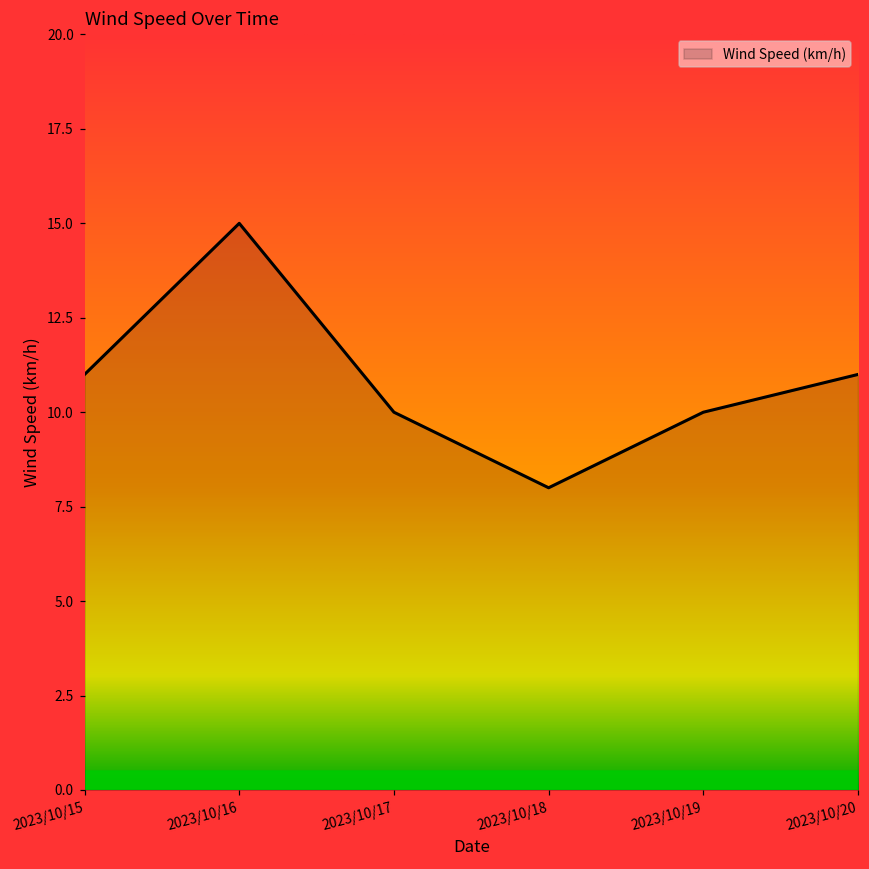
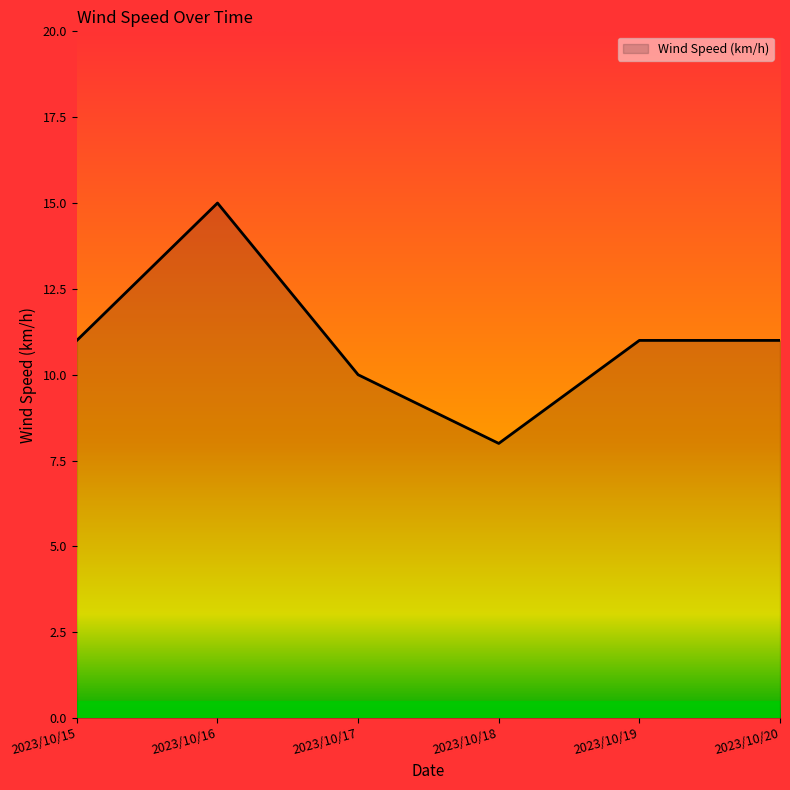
  {
    "2023/10/15": 11,
    "2023/10/16": 15,
    "2023/10/17": 10,
    "2023/10/18": 8,
-   "2023/10/19": 10,
+   "2023/10/19": 11,
    "2023/10/20": 11
  }
